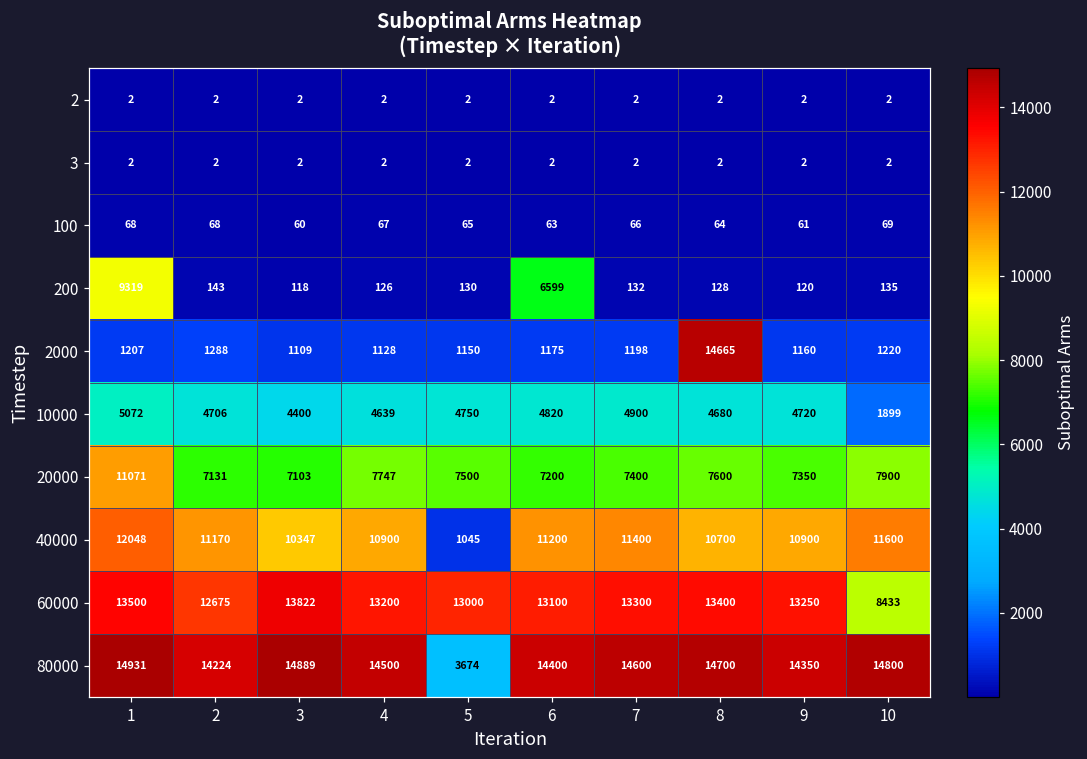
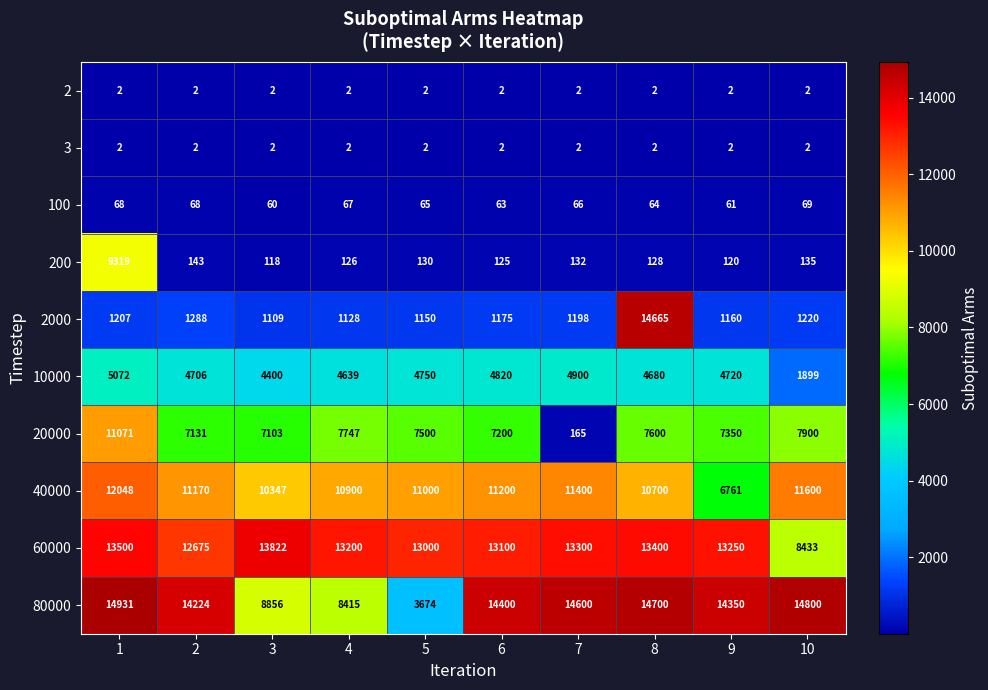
  {
    "2": {
      "1": 2,
      "2": 2,
      "3": 2,
      "4": 2,
      "5": 2,
      "6": 2,
      "7": 2,
      "8": 2,
      "9": 2,
      "10": 2
    },
    "3": {
      "1": 2,
      "2": 2,
      "3": 2,
      "4": 2,
      "5": 2,
      "6": 2,
      "7": 2,
      "8": 2,
      "9": 2,
      "10": 2
    },
    "100": {
      "1": 68,
      "2": 68,
      "3": 60,
      "4": 67,
      "5": 65,
      "6": 63,
      "7": 66,
      "8": 64,
      "9": 61,
      "10": 69
    },
    "200": {
      "1": 9319,
      "2": 143,
      "3": 118,
      "4": 126,
      "5": 130,
-     "6": 6599,
+     "6": 125,
      "7": 132,
      "8": 128,
      "9": 120,
      "10": 135
    },
    "2000": {
      "1": 1207,
      "2": 1288,
      "3": 1109,
      "4": 1128,
      "5": 1150,
      "6": 1175,
      "7": 1198,
      "8": 14665,
      "9": 1160,
      "10": 1220
    },
    "10000": {
      "1": 5072,
      "2": 4706,
      "3": 4400,
      "4": 4639,
      "5": 4750,
      "6": 4820,
      "7": 4900,
      "8": 4680,
      "9": 4720,
      "10": 1899
    },
    "20000": {
      "1": 11071,
      "2": 7131,
      "3": 7103,
      "4": 7747,
      "5": 7500,
      "6": 7200,
-     "7": 7400,
+     "7": 165,
      "8": 7600,
      "9": 7350,
      "10": 7900
    },
    "40000": {
      "1": 12048,
      "2": 11170,
      "3": 10347,
      "4": 10900,
-     "5": 1045,
+     "5": 11000,
      "6": 11200,
      "7": 11400,
      "8": 10700,
-     "9": 10900,
+     "9": 6761,
      "10": 11600
    },
    "60000": {
      "1": 13500,
      "2": 12675,
      "3": 13822,
      "4": 13200,
      "5": 13000,
      "6": 13100,
      "7": 13300,
      "8": 13400,
      "9": 13250,
      "10": 8433
    },
    "80000": {
      "1": 14931,
      "2": 14224,
-     "3": 14889,
-     "4": 14500,
+     "3": 8856,
+     "4": 8415,
      "5": 3674,
      "6": 14400,
      "7": 14600,
      "8": 14700,
      "9": 14350,
      "10": 14800
    }
  }
